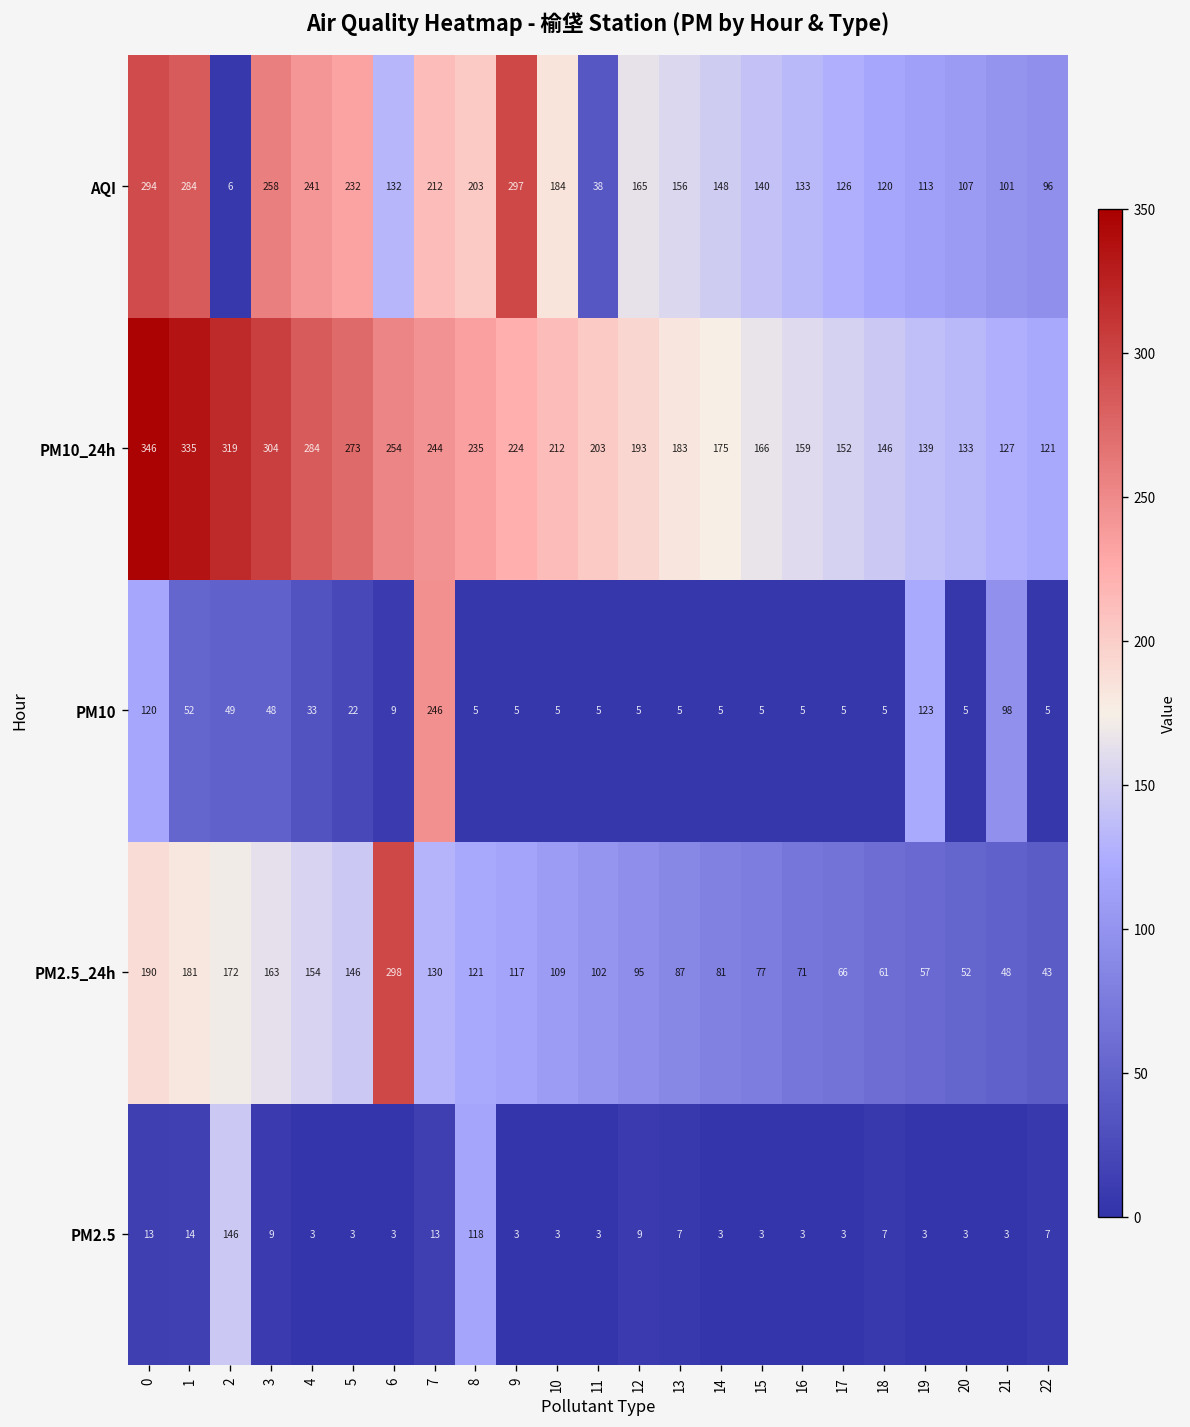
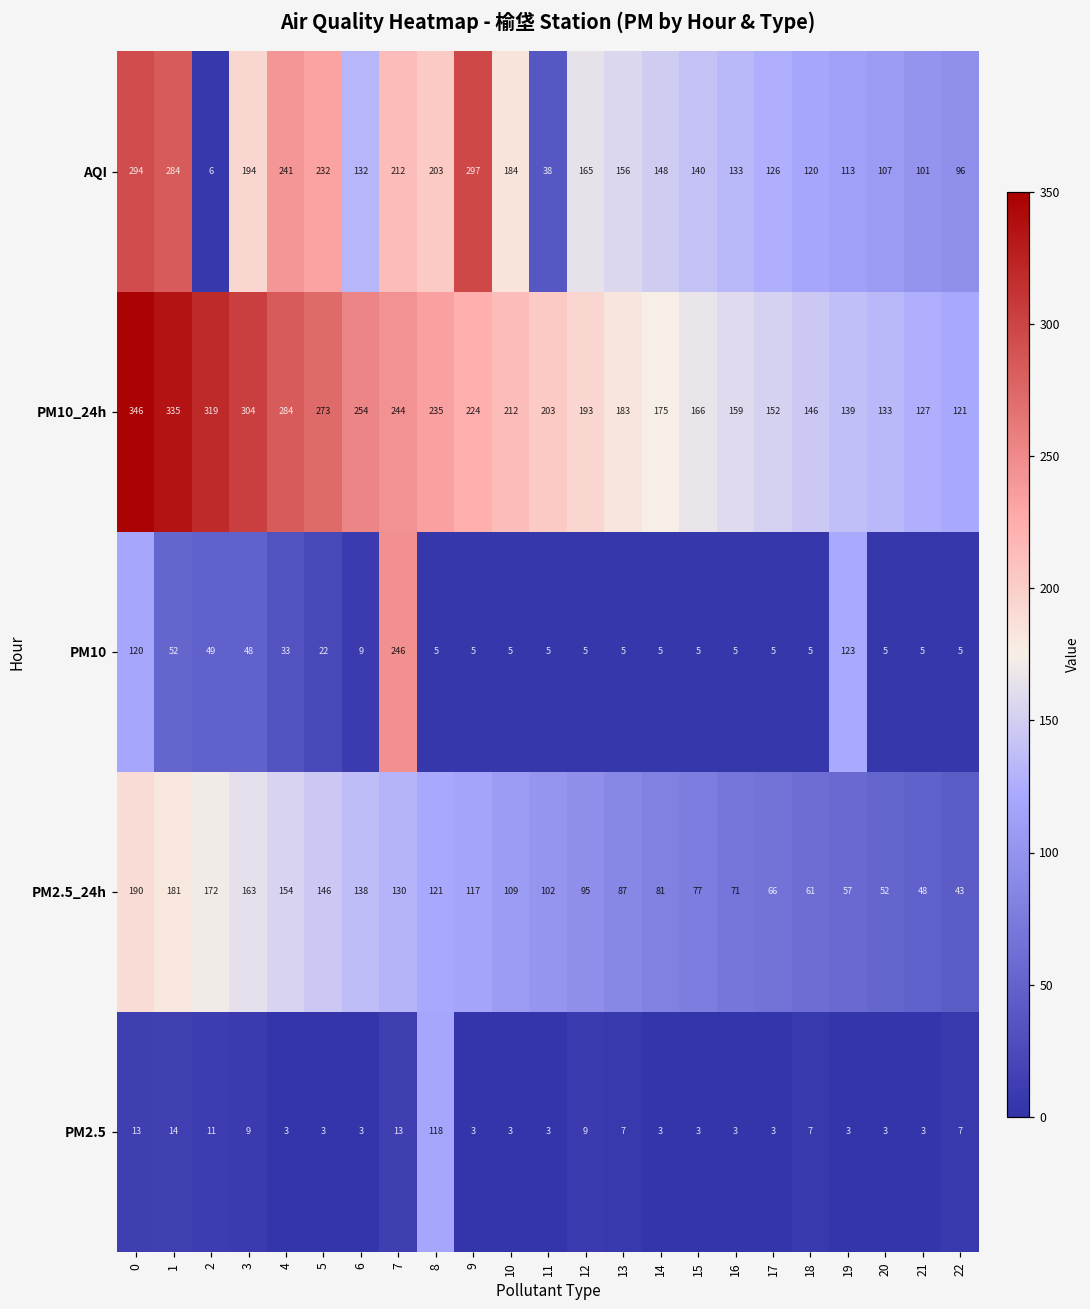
  {
    "AQI": {
      "0": 294,
      "1": 284,
      "2": 6,
-     "3": 258,
+     "3": 194,
      "4": 241,
      "5": 232,
      "6": 132,
      "7": 212,
      "8": 203,
      "9": 297,
      "10": 184,
      "11": 38,
      "12": 165,
      "13": 156,
      "14": 148,
      "15": 140,
      "16": 133,
      "17": 126,
      "18": 120,
      "19": 113,
      "20": 107,
      "21": 101,
      "22": 96
    },
    "PM10_24h": {
      "0": 346,
      "1": 335,
      "2": 319,
      "3": 304,
      "4": 284,
      "5": 273,
      "6": 254,
      "7": 244,
      "8": 235,
      "9": 224,
      "10": 212,
      "11": 203,
      "12": 193,
      "13": 183,
      "14": 175,
      "15": 166,
      "16": 159,
      "17": 152,
      "18": 146,
      "19": 139,
      "20": 133,
      "21": 127,
      "22": 121
    },
    "PM10": {
      "0": 120,
      "1": 52,
      "2": 49,
      "3": 48,
      "4": 33,
      "5": 22,
      "6": 9,
      "7": 246,
      "8": 5,
      "9": 5,
      "10": 5,
      "11": 5,
      "12": 5,
      "13": 5,
      "14": 5,
      "15": 5,
      "16": 5,
      "17": 5,
      "18": 5,
      "19": 123,
      "20": 5,
-     "21": 98,
+     "21": 5,
      "22": 5
    },
    "PM2.5_24h": {
      "0": 190,
      "1": 181,
      "2": 172,
      "3": 163,
      "4": 154,
      "5": 146,
-     "6": 298,
+     "6": 138,
      "7": 130,
      "8": 121,
      "9": 117,
      "10": 109,
      "11": 102,
      "12": 95,
      "13": 87,
      "14": 81,
      "15": 77,
      "16": 71,
      "17": 66,
      "18": 61,
      "19": 57,
      "20": 52,
      "21": 48,
      "22": 43
    },
    "PM2.5": {
      "0": 13,
      "1": 14,
-     "2": 146,
+     "2": 11,
      "3": 9,
      "4": 3,
      "5": 3,
      "6": 3,
      "7": 13,
      "8": 118,
      "9": 3,
      "10": 3,
      "11": 3,
      "12": 9,
      "13": 7,
      "14": 3,
      "15": 3,
      "16": 3,
      "17": 3,
      "18": 7,
      "19": 3,
      "20": 3,
      "21": 3,
      "22": 7
    }
  }
